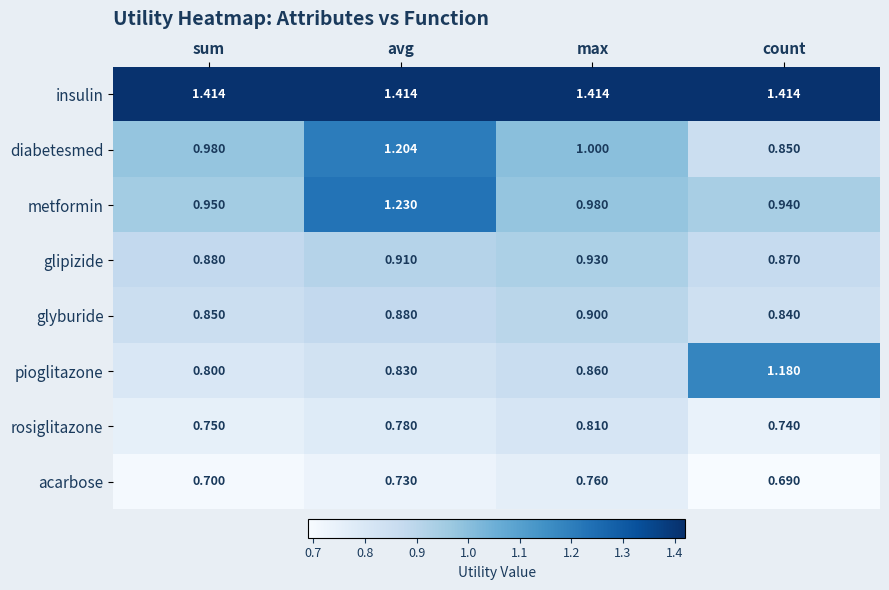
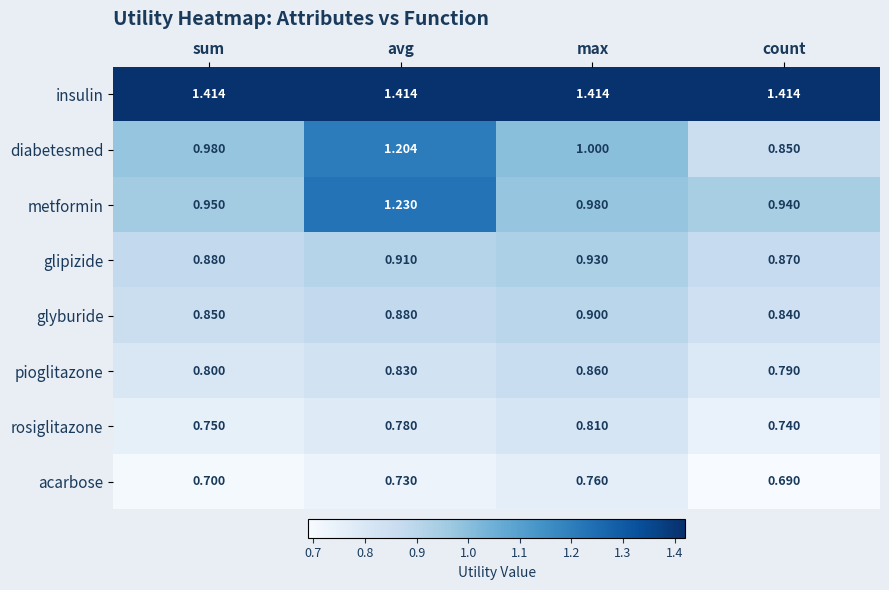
  {
    "insulin": {
      "sum": 1.414,
      "avg": 1.414,
      "max": 1.414,
      "count": 1.414
    },
    "diabetesmed": {
      "sum": 0.980,
      "avg": 1.204,
      "max": 1.000,
      "count": 0.850
    },
    "metformin": {
      "sum": 0.950,
      "avg": 1.230,
      "max": 0.980,
      "count": 0.940
    },
    "glipizide": {
      "sum": 0.880,
      "avg": 0.910,
      "max": 0.930,
      "count": 0.870
    },
    "glyburide": {
      "sum": 0.850,
      "avg": 0.880,
      "max": 0.900,
      "count": 0.840
    },
    "pioglitazone": {
      "sum": 0.800,
      "avg": 0.830,
      "max": 0.860,
-     "count": 1.180
+     "count": 0.790
    },
    "rosiglitazone": {
      "sum": 0.750,
      "avg": 0.780,
      "max": 0.810,
      "count": 0.740
    },
    "acarbose": {
      "sum": 0.700,
      "avg": 0.730,
      "max": 0.760,
      "count": 0.690
    }
  }
